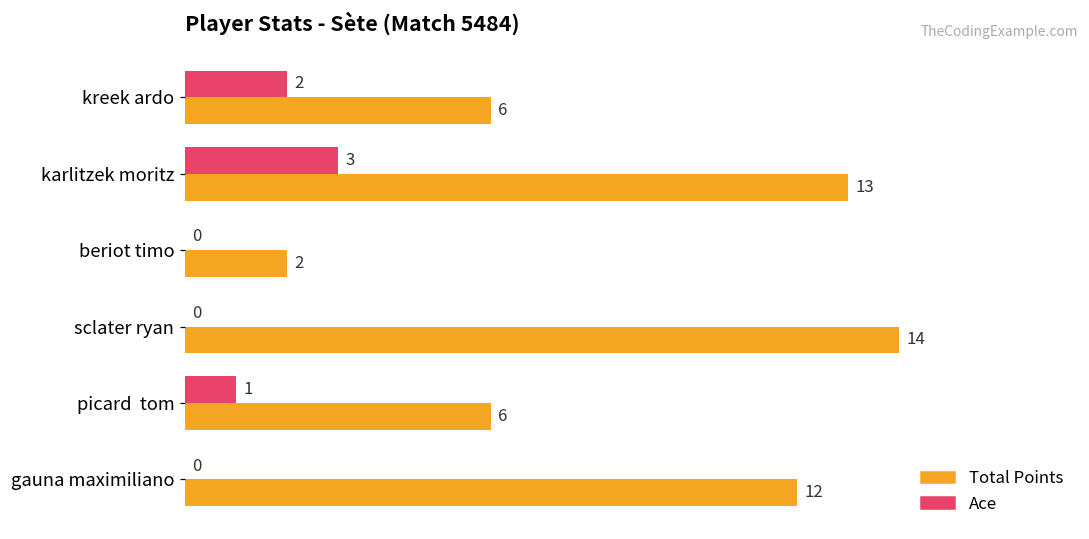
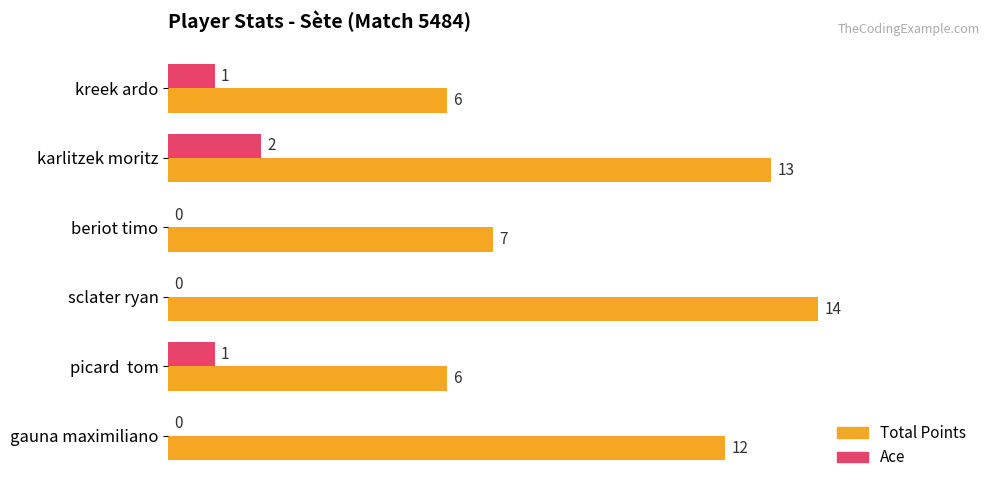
  {
    "Total Points": {
      "kreek ardo": 6,
      "karlitzek moritz": 13,
-     "beriot timo": 2,
+     "beriot timo": 7,
      "sclater ryan": 14,
      "picard tom": 6,
      "gauna maximiliano": 12
    },
    "Ace": {
-     "kreek ardo": 2,
-     "karlitzek moritz": 3,
+     "kreek ardo": 1,
+     "karlitzek moritz": 2,
      "beriot timo": 0,
      "sclater ryan": 0,
      "picard tom": 1,
      "gauna maximiliano": 0
    }
  }
